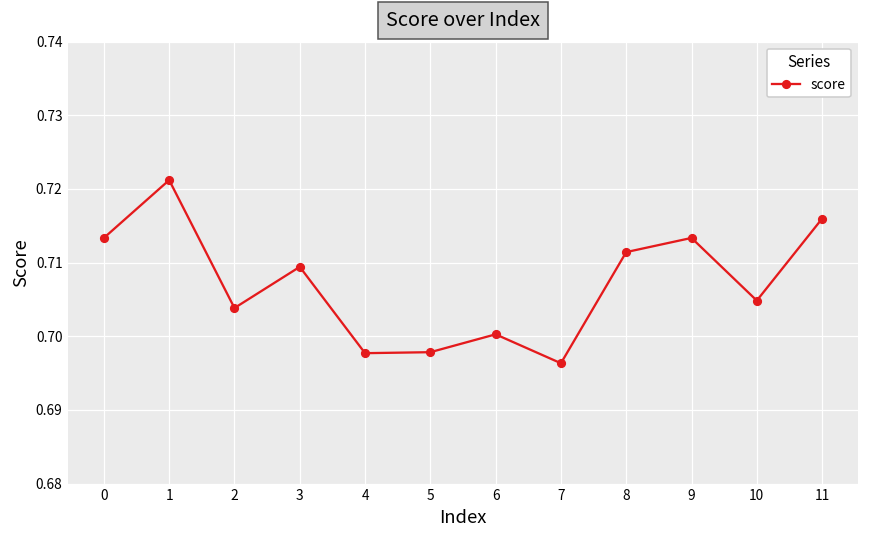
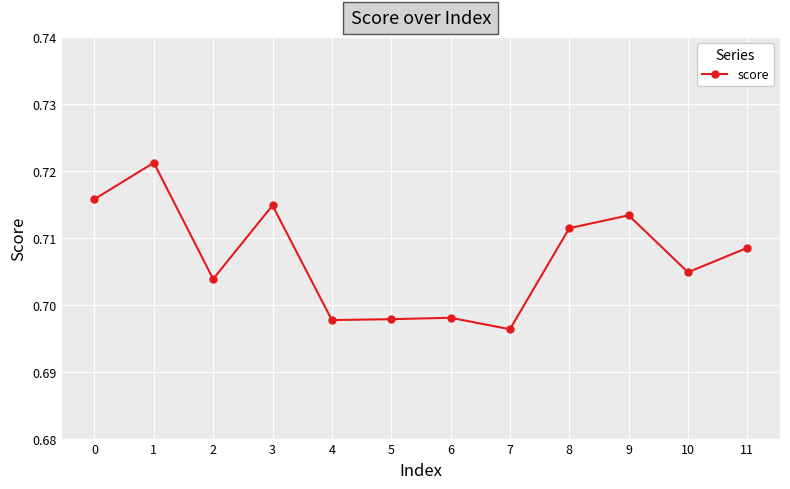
  {
-   "0": 0.713,
+   "0": 0.716,
    "1": 0.721,
    "2": 0.704,
-   "3": 0.709,
+   "3": 0.715,
    "4": 0.698,
    "5": 0.698,
-   "6": 0.700,
+   "6": 0.698,
    "7": 0.696,
    "8": 0.711,
    "9": 0.713,
    "10": 0.705,
-   "11": 0.716
+   "11": 0.708
  }
